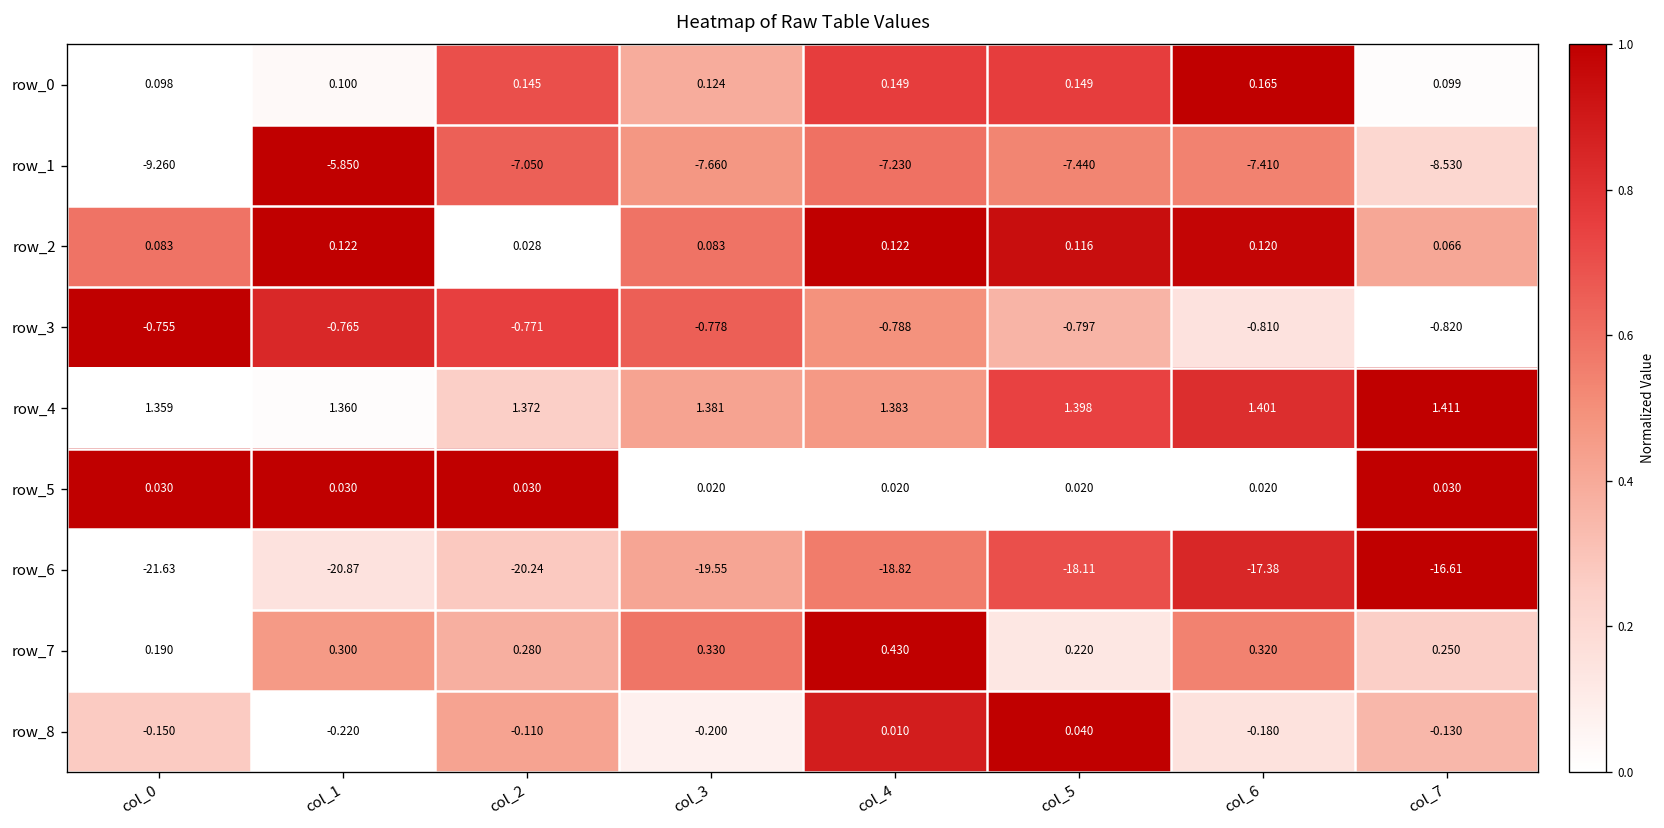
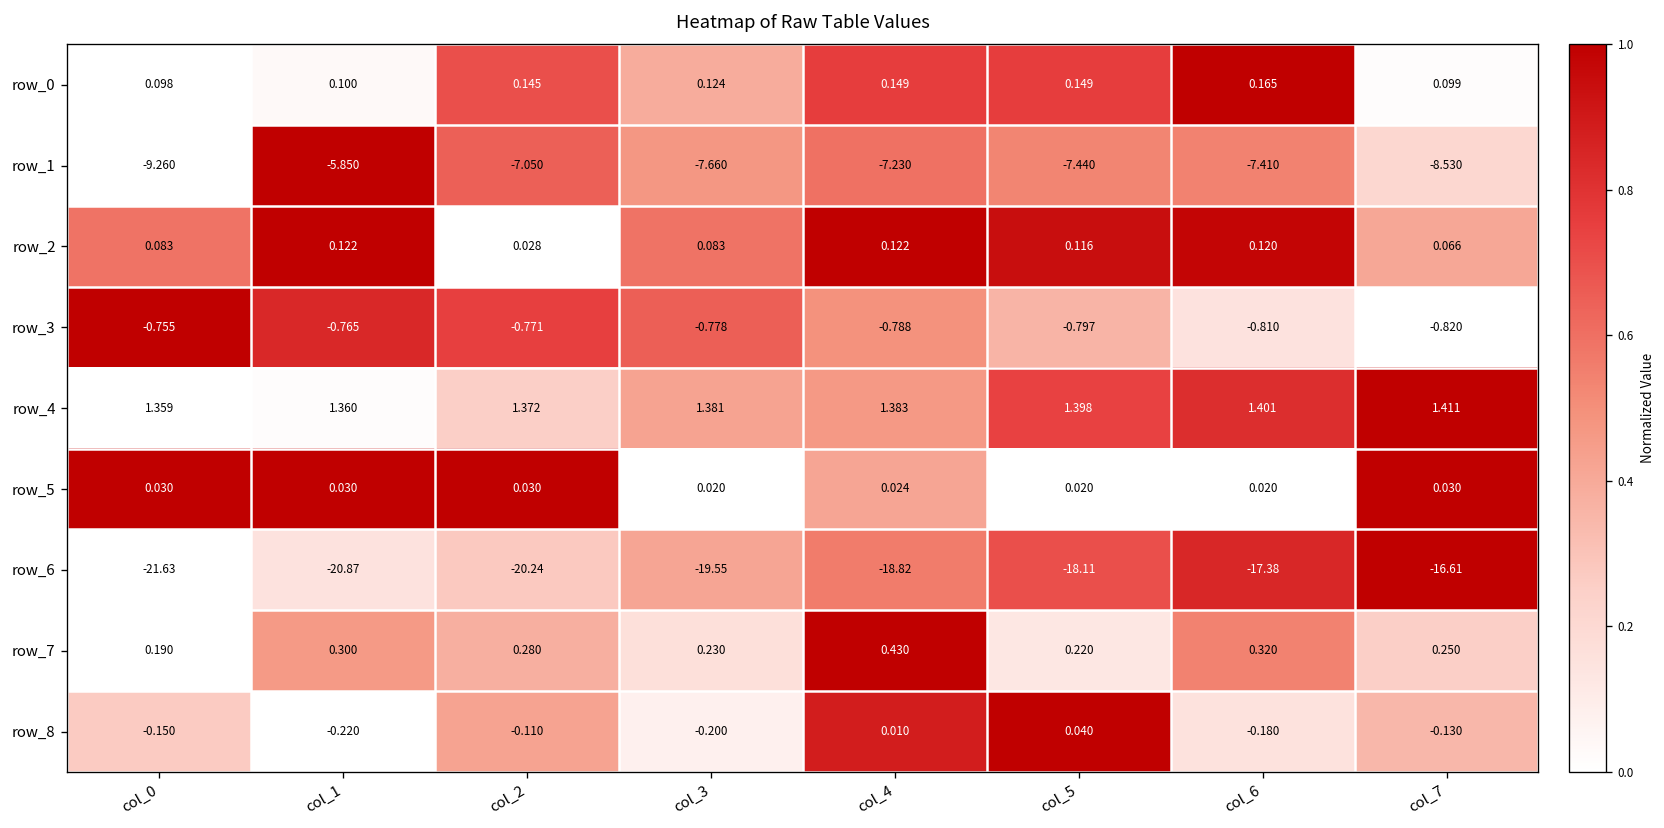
  {
    "row_0": {
      "col_0": 0.098,
      "col_1": 0.100,
      "col_2": 0.145,
      "col_3": 0.124,
      "col_4": 0.149,
      "col_5": 0.149,
      "col_6": 0.165,
      "col_7": 0.099
    },
    "row_1": {
      "col_0": -9.260,
      "col_1": -5.850,
      "col_2": -7.050,
      "col_3": -7.660,
      "col_4": -7.230,
      "col_5": -7.440,
      "col_6": -7.410,
      "col_7": -8.530
    },
    "row_2": {
      "col_0": 0.083,
      "col_1": 0.122,
      "col_2": 0.028,
      "col_3": 0.083,
      "col_4": 0.122,
      "col_5": 0.116,
      "col_6": 0.120,
      "col_7": 0.066
    },
    "row_3": {
      "col_0": -0.755,
      "col_1": -0.765,
      "col_2": -0.771,
      "col_3": -0.778,
      "col_4": -0.788,
      "col_5": -0.797,
      "col_6": -0.810,
      "col_7": -0.820
    },
    "row_4": {
      "col_0": 1.359,
      "col_1": 1.360,
      "col_2": 1.372,
      "col_3": 1.381,
      "col_4": 1.383,
      "col_5": 1.398,
      "col_6": 1.401,
      "col_7": 1.411
    },
    "row_5": {
      "col_0": 0.030,
      "col_1": 0.030,
      "col_2": 0.030,
      "col_3": 0.020,
-     "col_4": 0.020,
+     "col_4": 0.024,
      "col_5": 0.020,
      "col_6": 0.020,
      "col_7": 0.030
    },
    "row_6": {
      "col_0": -21.63,
      "col_1": -20.87,
      "col_2": -20.24,
      "col_3": -19.55,
      "col_4": -18.82,
      "col_5": -18.11,
      "col_6": -17.38,
      "col_7": -16.61
    },
    "row_7": {
      "col_0": 0.190,
      "col_1": 0.300,
      "col_2": 0.280,
-     "col_3": 0.330,
+     "col_3": 0.230,
      "col_4": 0.430,
      "col_5": 0.220,
      "col_6": 0.320,
      "col_7": 0.250
    },
    "row_8": {
      "col_0": -0.150,
      "col_1": -0.220,
      "col_2": -0.110,
      "col_3": -0.200,
      "col_4": 0.010,
      "col_5": 0.040,
      "col_6": -0.180,
      "col_7": -0.130
    }
  }
